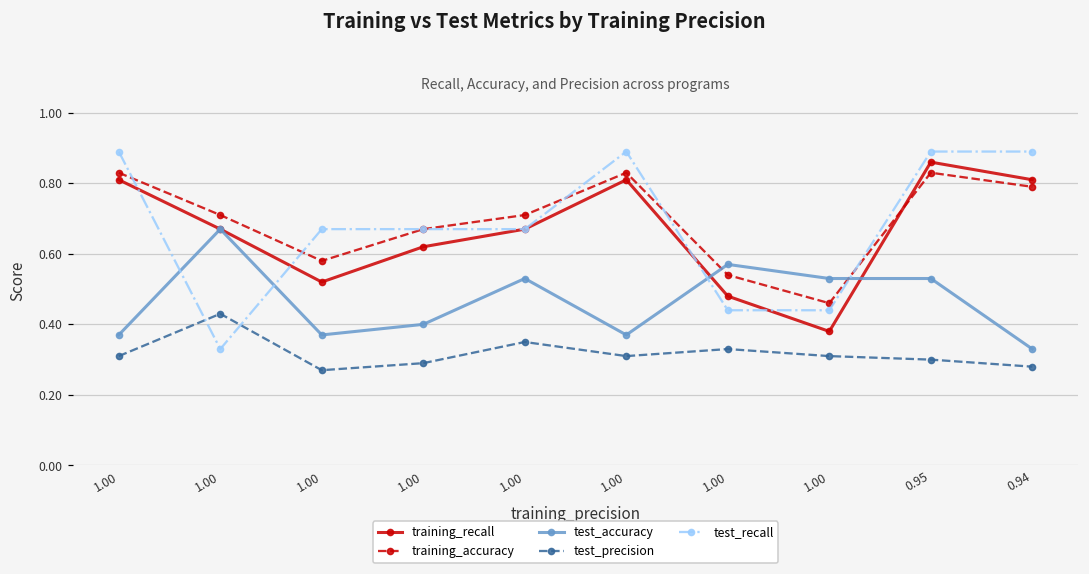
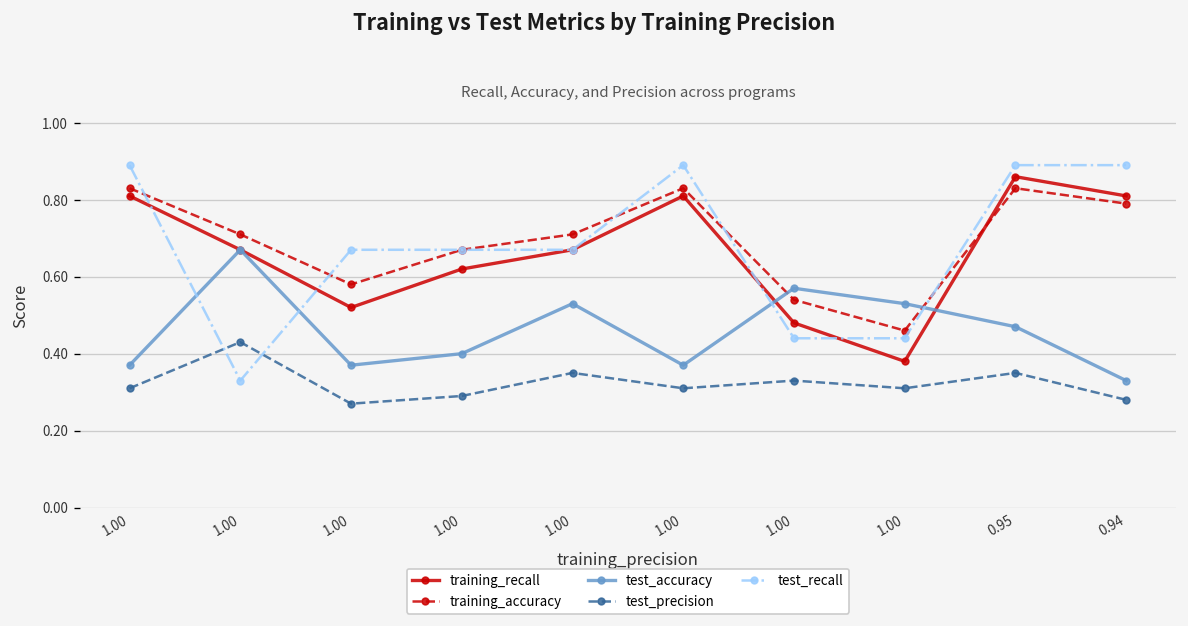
  {
    "test_accuracy": {
-     "0.95": 0.53,
+     "0.95": 0.47,
      "0.94": 0.33
    },
    "test_precision": {
-     "0.95": 0.30,
+     "0.95": 0.35,
      "0.94": 0.28
    },
    "test_recall": {
      "0.95": 0.89,
      "0.94": 0.89
    }
  }
